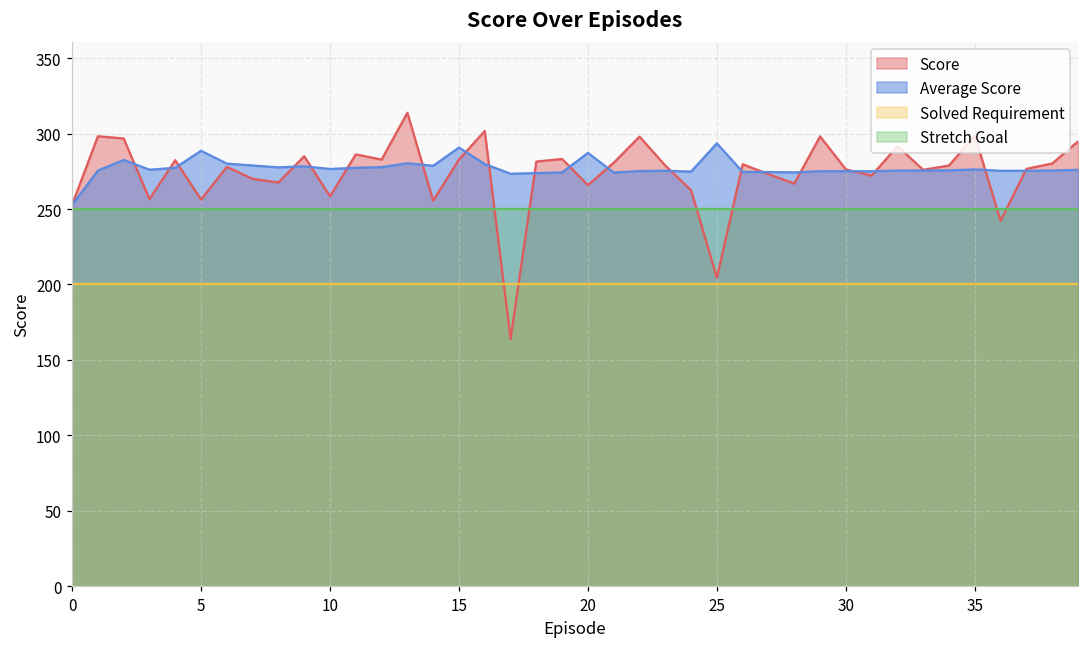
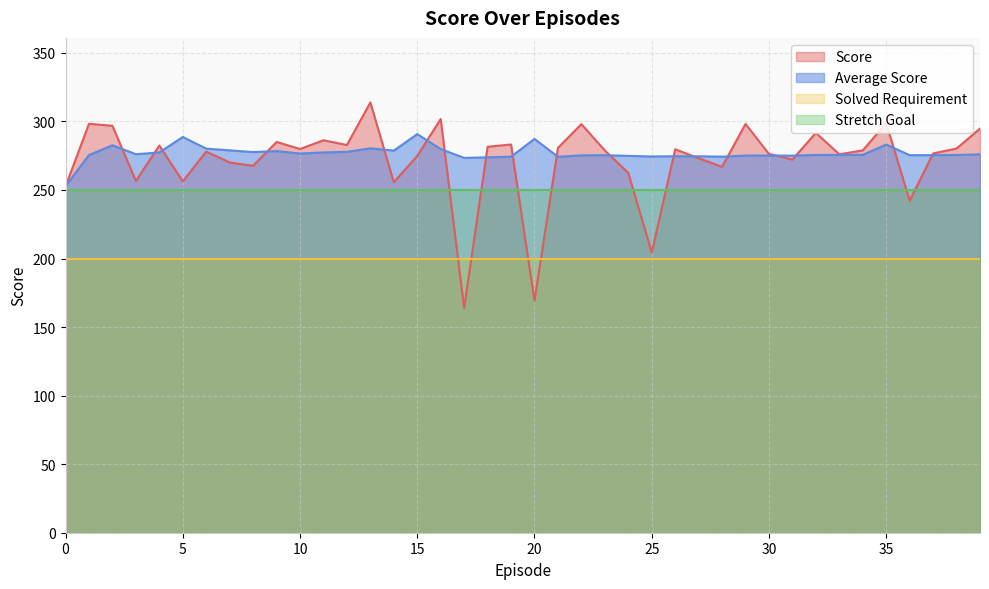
  {
    "Score": {
      "5": 256,
-     "10": 258,
-     "15": 283,
-     "20": 266,
+     "10": 280,
+     "15": 275,
+     "20": 169,
      "25": 204
    },
    "Average Score": {
      "5": 289,
      "10": 277,
      "15": 291,
      "20": 287,
-     "25": 294,
-     "35": 276
+     "25": 274,
+     "35": 283
    },
    "Solved Requirement": {
      "0": 200,
      "5": 200,
      "10": 200,
      "15": 200,
      "20": 200,
      "25": 200,
      "30": 200,
      "35": 200
    },
    "Stretch Goal": {
      "0": 250,
      "5": 250,
      "10": 250,
      "15": 250,
      "20": 250,
      "25": 250,
      "30": 250,
      "35": 250
    }
  }
